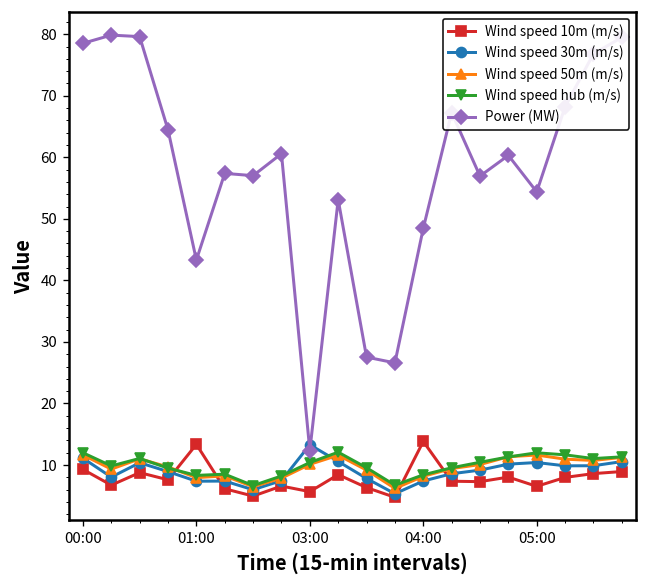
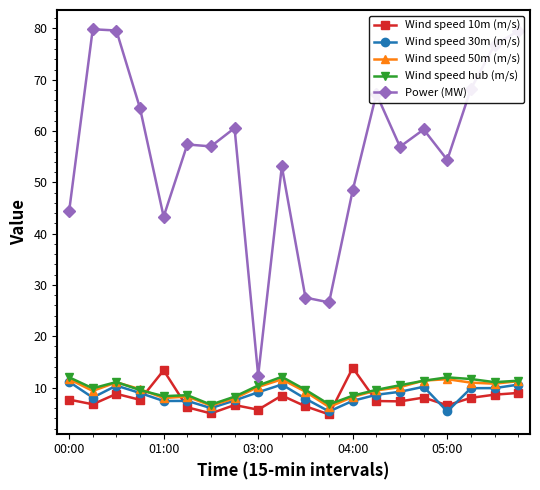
  {
    "Wind speed 10m (m/s)": {
-     "00:00": 9,
+     "00:00": 8,
      "01:00": 13,
      "03:00": 6,
      "04:00": 14,
      "05:00": 7
    },
    "Wind speed 30m (m/s)": {
      "00:00": 11,
      "01:00": 7,
-     "03:00": 13,
+     "03:00": 9,
      "04:00": 7,
-     "05:00": 10
+     "05:00": 5
    },
    "Power (MW)": {
-     "00:00": 79,
+     "00:00": 44,
      "01:00": 43,
      "03:00": 12,
      "04:00": 48,
      "05:00": 54
    }
  }
